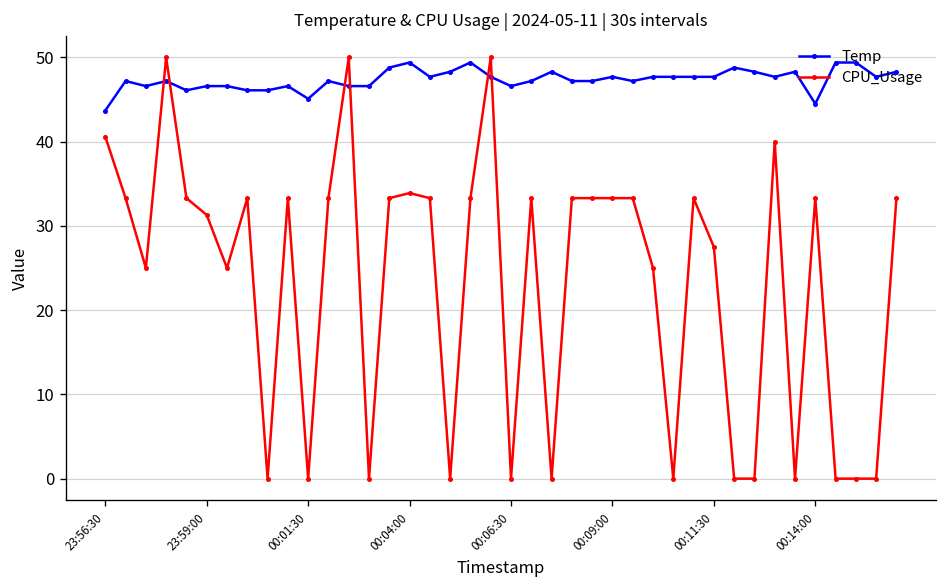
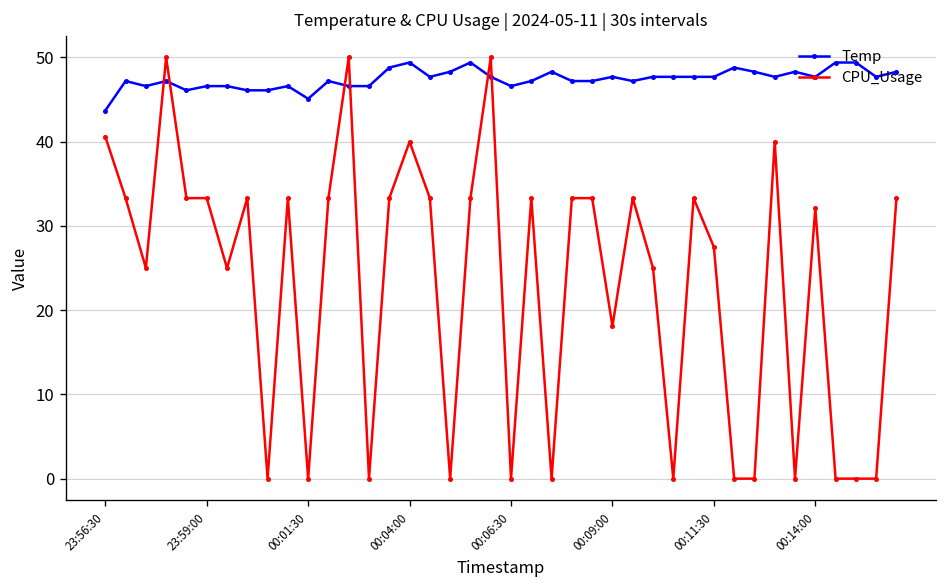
  {
    "Temp": {
      "23:56:30": 44,
      "23:59:00": 47,
      "00:01:30": 45,
      "00:04:00": 49,
      "00:06:30": 47,
      "00:09:00": 48,
      "00:11:30": 48,
-     "00:14:00": 45
+     "00:14:00": 48
    },
    "CPU_Usage": {
      "23:56:30": 41,
-     "23:59:00": 31,
+     "23:59:00": 33,
      "00:01:30": 0,
-     "00:04:00": 34,
+     "00:04:00": 40,
      "00:06:30": 0,
-     "00:09:00": 33,
+     "00:09:00": 18,
      "00:11:30": 28,
-     "00:14:00": 33
+     "00:14:00": 32
    }
  }
